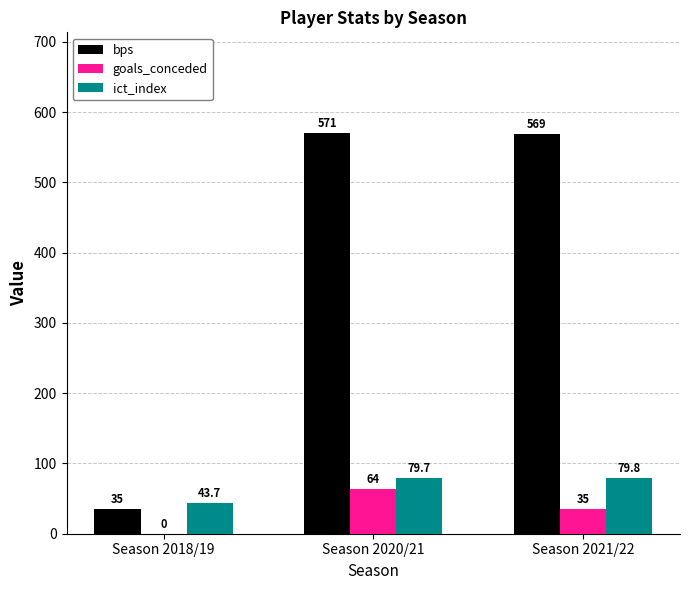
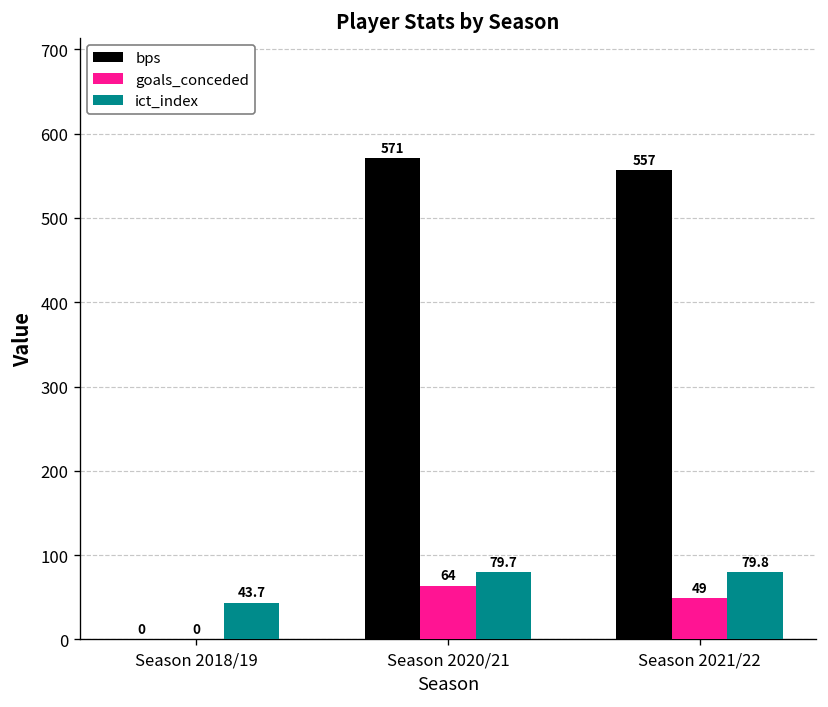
  {
    "bps": {
-     "Season 2018/19": 35,
+     "Season 2018/19": 0,
      "Season 2020/21": 571,
-     "Season 2021/22": 569
+     "Season 2021/22": 557
    },
    "goals_conceded": {
      "Season 2018/19": 0,
      "Season 2020/21": 64,
-     "Season 2021/22": 35
+     "Season 2021/22": 49
    },
    "ict_index": {
      "Season 2018/19": 43.7,
      "Season 2020/21": 79.7,
      "Season 2021/22": 79.8
    }
  }
